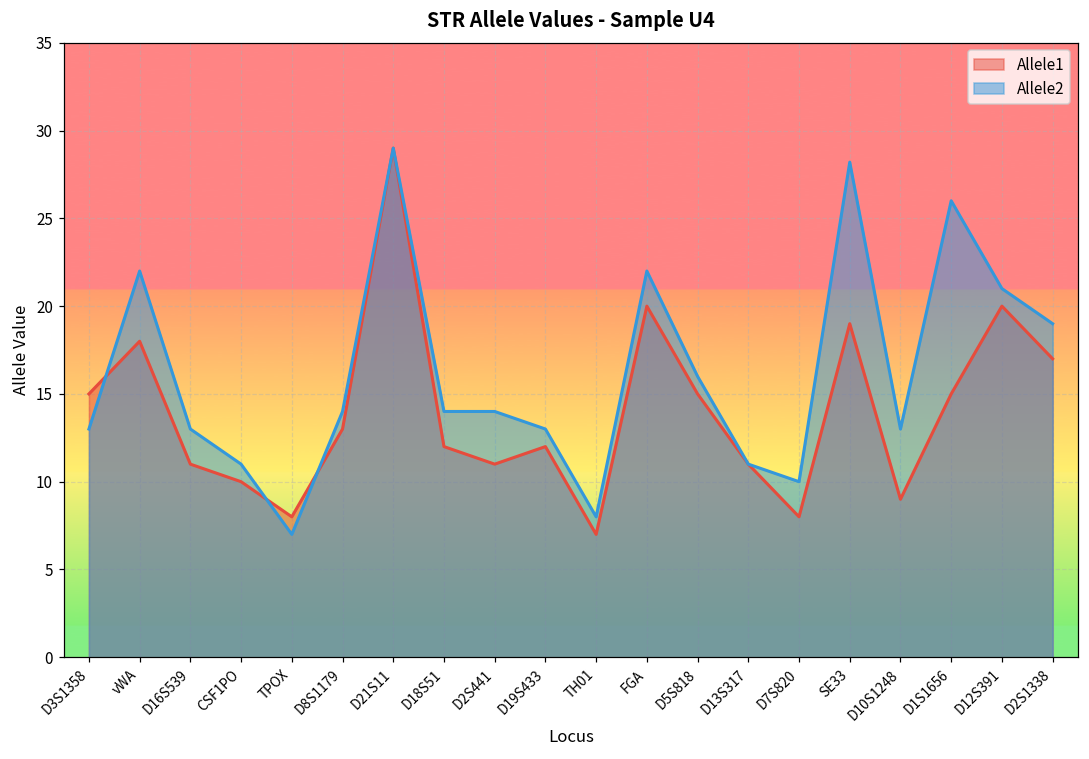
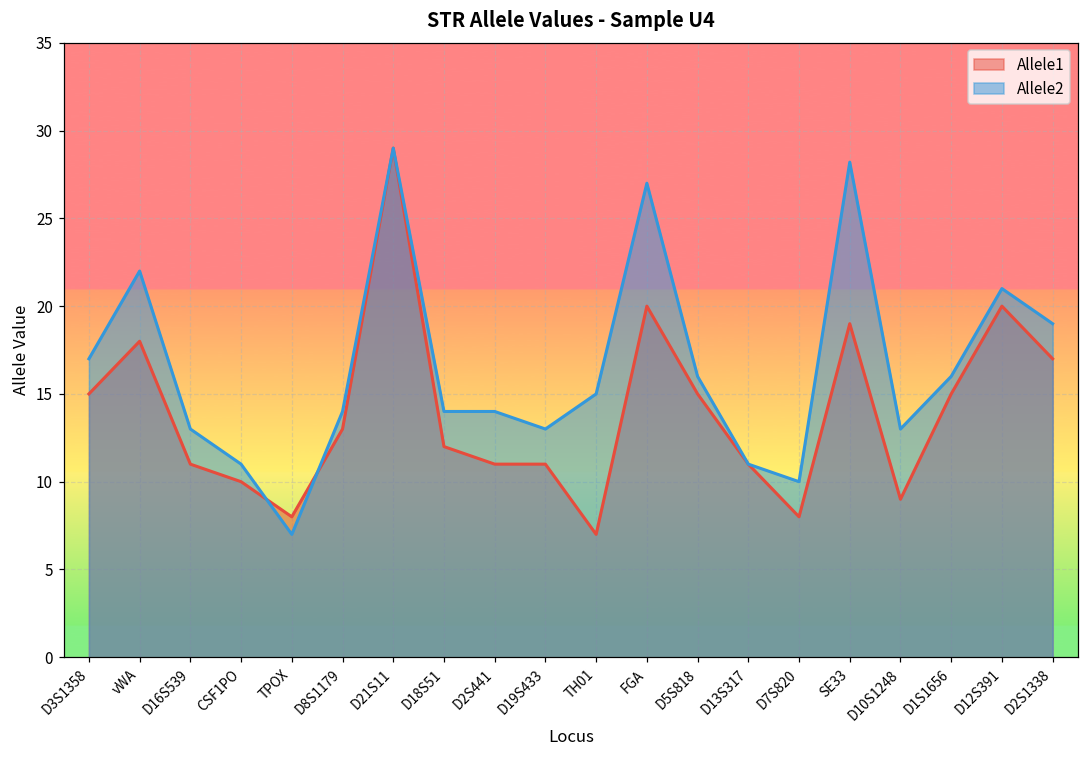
  {
    "Allele1": {
      "D3S1358": 15,
      "vWA": 18,
      "D16S539": 11,
      "CSF1PO": 10,
      "TPOX": 8,
      "D8S1179": 13,
      "D18S51": 12,
      "D2S441": 11,
-     "D19S433": 12,
+     "D19S433": 11,
      "TH01": 7,
      "FGA": 20,
      "D5S818": 15,
      "D7S820": 8,
      "SE33": 19,
      "D10S1248": 9,
      "D1S1656": 15,
      "D12S391": 20,
      "D2S1338": 17
    },
    "Allele2": {
-     "D3S1358": 13,
+     "D3S1358": 17,
      "vWA": 22,
      "D16S539": 13,
      "CSF1PO": 11,
      "TPOX": 7,
      "D8S1179": 14,
      "D18S51": 14,
      "D2S441": 14,
      "D19S433": 13,
-     "TH01": 8,
-     "FGA": 22,
+     "TH01": 15,
+     "FGA": 27,
      "D5S818": 16,
      "D7S820": 10,
      "SE33": 28.2,
      "D10S1248": 13,
-     "D1S1656": 26,
+     "D1S1656": 16,
      "D12S391": 21,
      "D2S1338": 19
    }
  }
